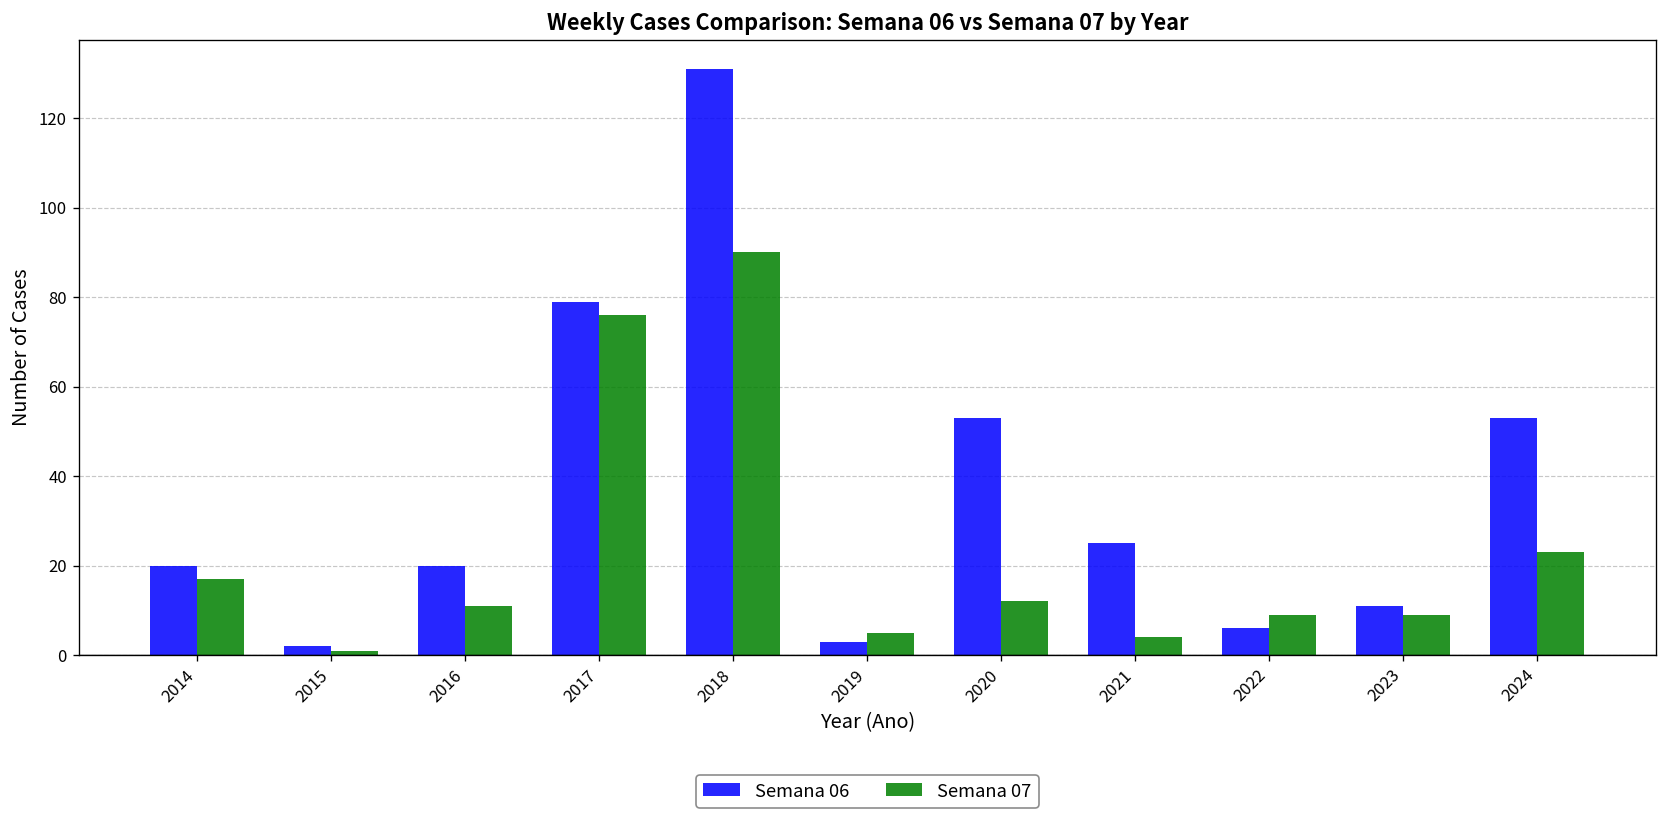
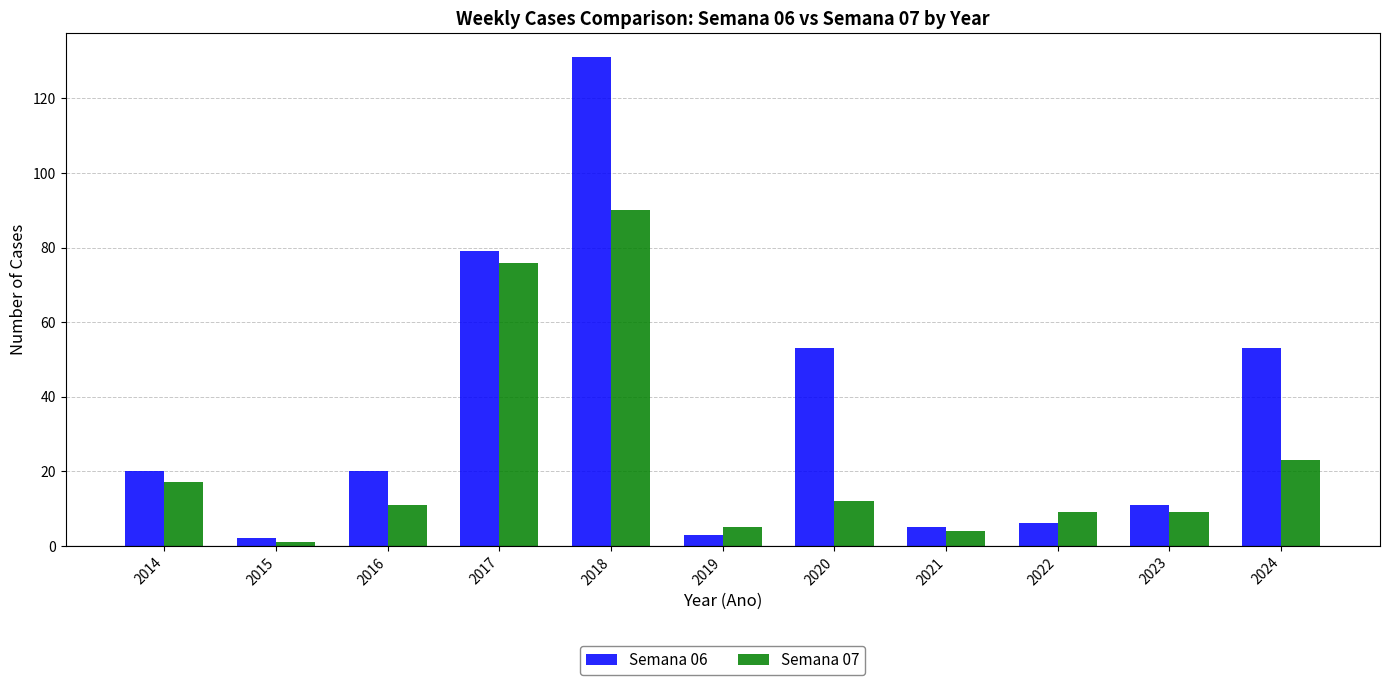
  {
    "Semana 06": {
      "2014": 20,
      "2015": 2,
      "2016": 20,
      "2017": 79,
      "2018": 131,
      "2019": 3,
      "2020": 53,
-     "2021": 25,
+     "2021": 5,
      "2022": 6,
      "2023": 11,
      "2024": 53
    },
    "Semana 07": {
      "2014": 17,
      "2015": 1,
      "2016": 11,
      "2017": 76,
      "2018": 90,
      "2019": 5,
      "2020": 12,
      "2021": 4,
      "2022": 9,
      "2023": 9,
      "2024": 23
    }
  }
